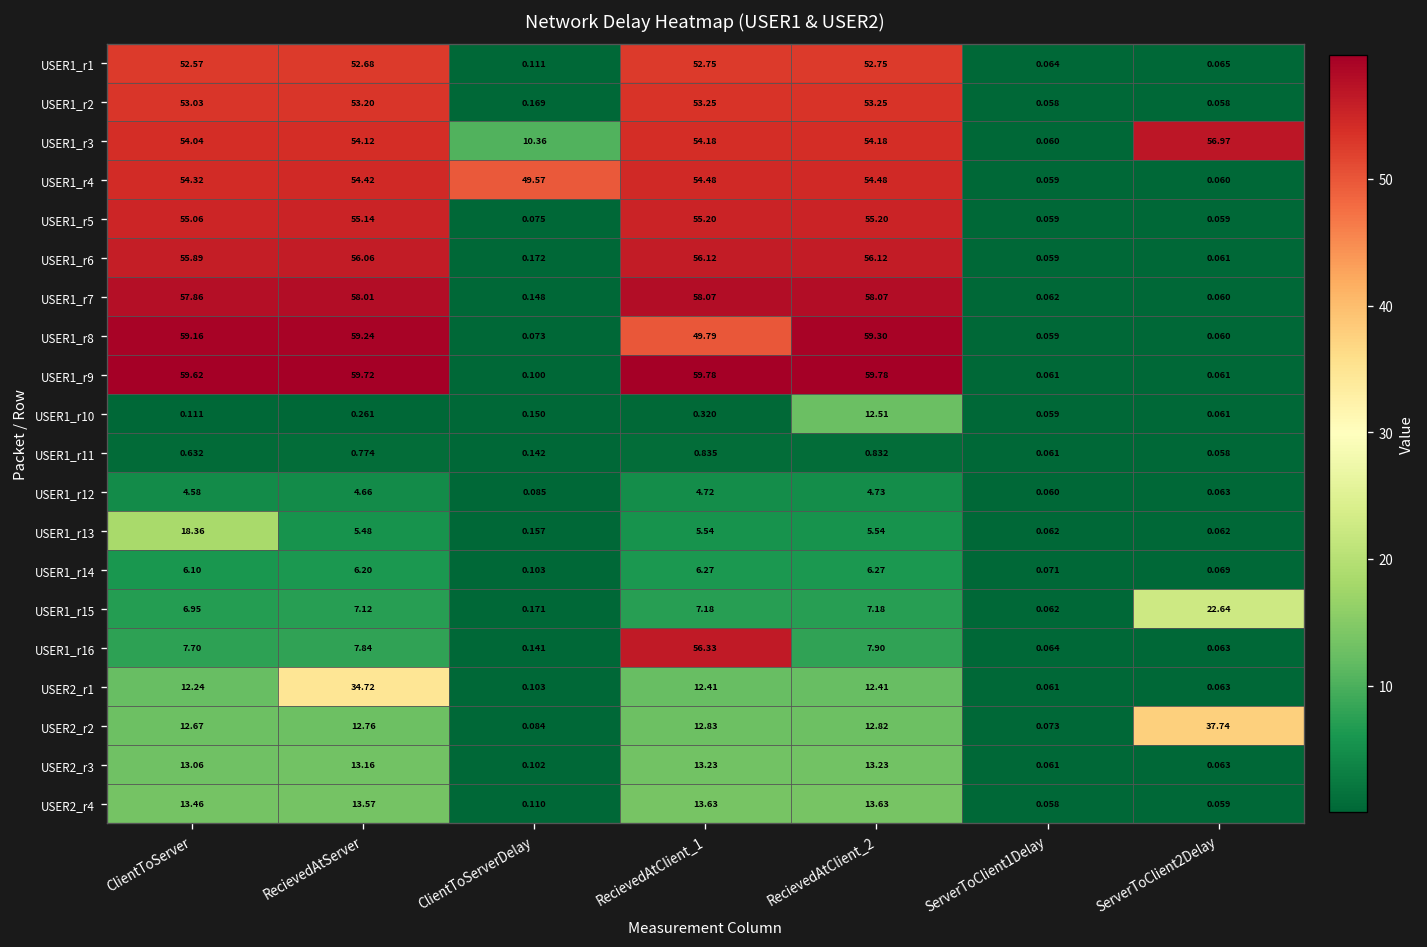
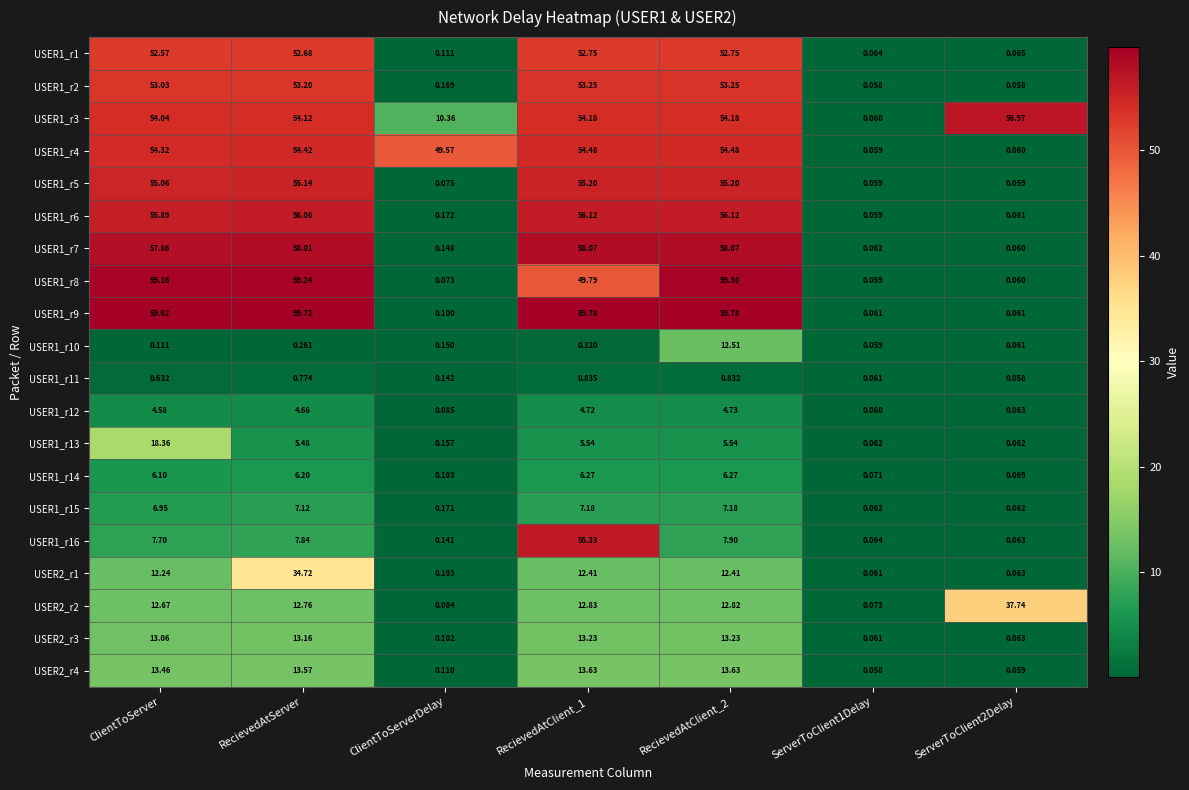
  {
    "USER1_r1": {
      "ClientToServer": 52.57,
      "RecievedAtServer": 52.68,
      "ClientToServerDelay": 0.111,
      "RecievedAtClient_1": 52.75,
      "RecievedAtClient_2": 52.75,
      "ServerToClient1Delay": 0.064,
      "ServerToClient2Delay": 0.065
    },
    "USER1_r2": {
      "ClientToServer": 53.03,
      "RecievedAtServer": 53.20,
      "ClientToServerDelay": 0.169,
      "RecievedAtClient_1": 53.25,
      "RecievedAtClient_2": 53.25,
      "ServerToClient1Delay": 0.058,
      "ServerToClient2Delay": 0.058
    },
    "USER1_r3": {
      "ClientToServer": 54.04,
      "RecievedAtServer": 54.12,
      "ClientToServerDelay": 10.36,
      "RecievedAtClient_1": 54.18,
      "RecievedAtClient_2": 54.18,
      "ServerToClient1Delay": 0.060,
      "ServerToClient2Delay": 56.97
    },
    "USER1_r4": {
      "ClientToServer": 54.32,
      "RecievedAtServer": 54.42,
      "ClientToServerDelay": 49.57,
      "RecievedAtClient_1": 54.48,
      "RecievedAtClient_2": 54.48,
      "ServerToClient1Delay": 0.059,
      "ServerToClient2Delay": 0.060
    },
    "USER1_r5": {
      "ClientToServer": 55.06,
      "RecievedAtServer": 55.14,
      "ClientToServerDelay": 0.075,
      "RecievedAtClient_1": 55.20,
      "RecievedAtClient_2": 55.20,
      "ServerToClient1Delay": 0.059,
      "ServerToClient2Delay": 0.059
    },
    "USER1_r6": {
      "ClientToServer": 55.89,
      "RecievedAtServer": 56.06,
      "ClientToServerDelay": 0.172,
      "RecievedAtClient_1": 56.12,
      "RecievedAtClient_2": 56.12,
      "ServerToClient1Delay": 0.059,
      "ServerToClient2Delay": 0.061
    },
    "USER1_r7": {
      "ClientToServer": 57.86,
      "RecievedAtServer": 58.01,
      "ClientToServerDelay": 0.148,
      "RecievedAtClient_1": 58.07,
      "RecievedAtClient_2": 58.07,
      "ServerToClient1Delay": 0.062,
      "ServerToClient2Delay": 0.060
    },
    "USER1_r8": {
      "ClientToServer": 59.16,
      "RecievedAtServer": 59.24,
      "ClientToServerDelay": 0.073,
      "RecievedAtClient_1": 49.79,
      "RecievedAtClient_2": 59.30,
      "ServerToClient1Delay": 0.059,
      "ServerToClient2Delay": 0.060
    },
    "USER1_r9": {
      "ClientToServer": 59.62,
      "RecievedAtServer": 59.72,
      "ClientToServerDelay": 0.100,
      "RecievedAtClient_1": 59.78,
      "RecievedAtClient_2": 59.78,
      "ServerToClient1Delay": 0.061,
      "ServerToClient2Delay": 0.061
    },
    "USER1_r10": {
      "ClientToServer": 0.111,
      "RecievedAtServer": 0.261,
      "ClientToServerDelay": 0.150,
      "RecievedAtClient_1": 0.320,
      "RecievedAtClient_2": 12.51,
      "ServerToClient1Delay": 0.059,
      "ServerToClient2Delay": 0.061
    },
    "USER1_r11": {
      "ClientToServer": 0.632,
      "RecievedAtServer": 0.774,
      "ClientToServerDelay": 0.142,
      "RecievedAtClient_1": 0.835,
      "RecievedAtClient_2": 0.832,
      "ServerToClient1Delay": 0.061,
      "ServerToClient2Delay": 0.058
    },
    "USER1_r12": {
      "ClientToServer": 4.58,
      "RecievedAtServer": 4.66,
      "ClientToServerDelay": 0.085,
      "RecievedAtClient_1": 4.72,
      "RecievedAtClient_2": 4.73,
      "ServerToClient1Delay": 0.060,
      "ServerToClient2Delay": 0.063
    },
    "USER1_r13": {
      "ClientToServer": 18.36,
      "RecievedAtServer": 5.48,
      "ClientToServerDelay": 0.157,
      "RecievedAtClient_1": 5.54,
      "RecievedAtClient_2": 5.54,
      "ServerToClient1Delay": 0.062,
      "ServerToClient2Delay": 0.062
    },
    "USER1_r14": {
      "ClientToServer": 6.10,
      "RecievedAtServer": 6.20,
      "ClientToServerDelay": 0.103,
      "RecievedAtClient_1": 6.27,
      "RecievedAtClient_2": 6.27,
      "ServerToClient1Delay": 0.071,
      "ServerToClient2Delay": 0.069
    },
    "USER1_r15": {
      "ClientToServer": 6.95,
      "RecievedAtServer": 7.12,
      "ClientToServerDelay": 0.171,
      "RecievedAtClient_1": 7.18,
      "RecievedAtClient_2": 7.18,
      "ServerToClient1Delay": 0.062,
-     "ServerToClient2Delay": 22.64
+     "ServerToClient2Delay": 0.062
    },
    "USER1_r16": {
      "ClientToServer": 7.70,
      "RecievedAtServer": 7.84,
      "ClientToServerDelay": 0.141,
      "RecievedAtClient_1": 56.33,
      "RecievedAtClient_2": 7.90,
      "ServerToClient1Delay": 0.064,
      "ServerToClient2Delay": 0.063
    },
    "USER2_r1": {
      "ClientToServer": 12.24,
      "RecievedAtServer": 34.72,
      "ClientToServerDelay": 0.103,
      "RecievedAtClient_1": 12.41,
      "RecievedAtClient_2": 12.41,
      "ServerToClient1Delay": 0.061,
      "ServerToClient2Delay": 0.063
    },
    "USER2_r2": {
      "ClientToServer": 12.67,
      "RecievedAtServer": 12.76,
      "ClientToServerDelay": 0.084,
      "RecievedAtClient_1": 12.83,
      "RecievedAtClient_2": 12.82,
      "ServerToClient1Delay": 0.073,
      "ServerToClient2Delay": 37.74
    },
    "USER2_r3": {
      "ClientToServer": 13.06,
      "RecievedAtServer": 13.16,
      "ClientToServerDelay": 0.102,
      "RecievedAtClient_1": 13.23,
      "RecievedAtClient_2": 13.23,
      "ServerToClient1Delay": 0.061,
      "ServerToClient2Delay": 0.063
    },
    "USER2_r4": {
      "ClientToServer": 13.46,
      "RecievedAtServer": 13.57,
      "ClientToServerDelay": 0.110,
      "RecievedAtClient_1": 13.63,
      "RecievedAtClient_2": 13.63,
      "ServerToClient1Delay": 0.058,
      "ServerToClient2Delay": 0.059
    }
  }
